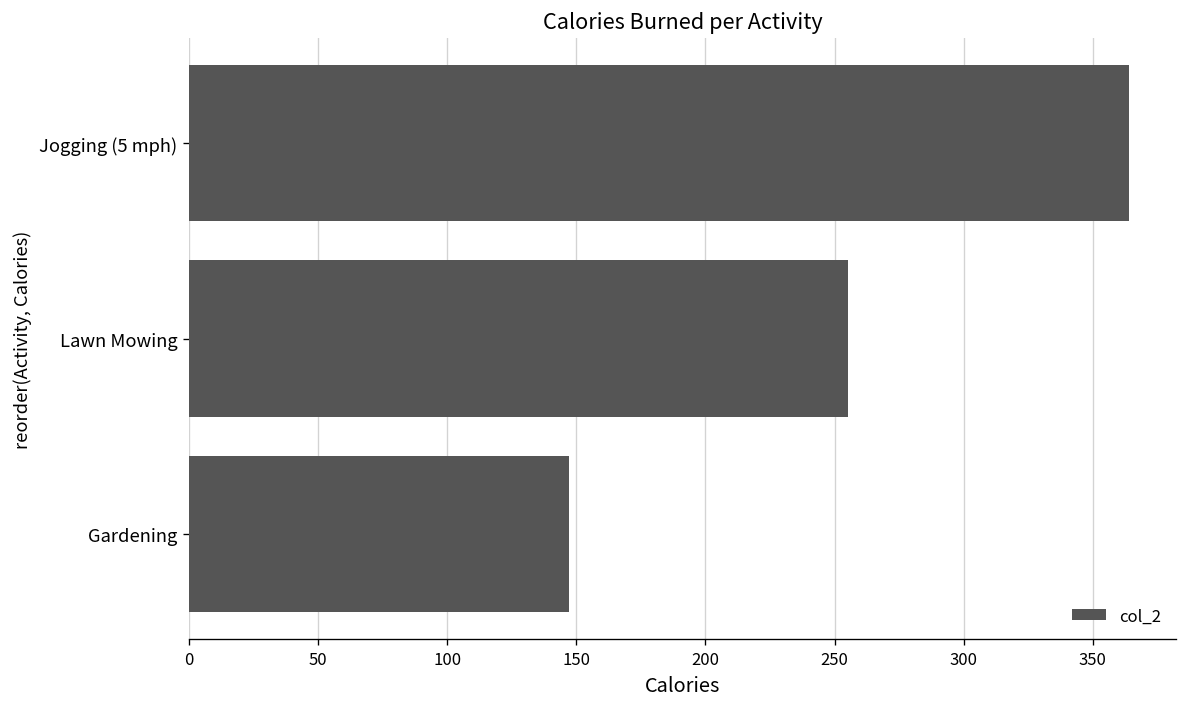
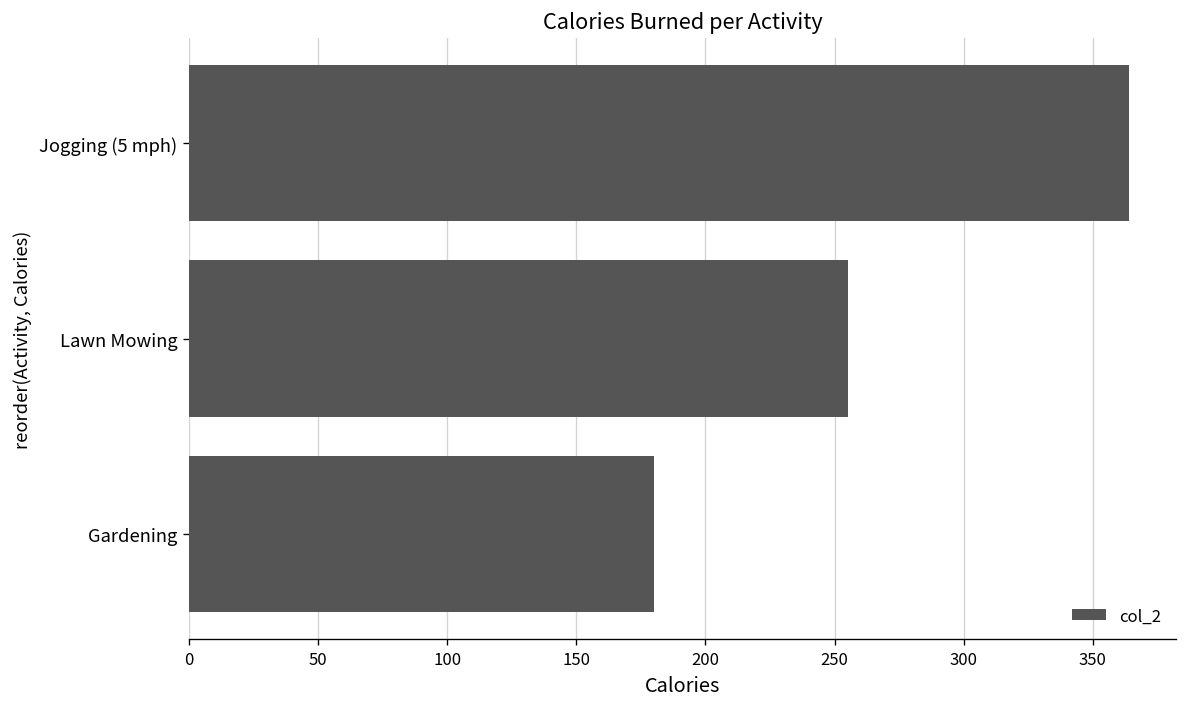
  {
    "Jogging (5 mph)": 364,
    "Lawn Mowing": 255,
-   "Gardening": 147
+   "Gardening": 180
  }
